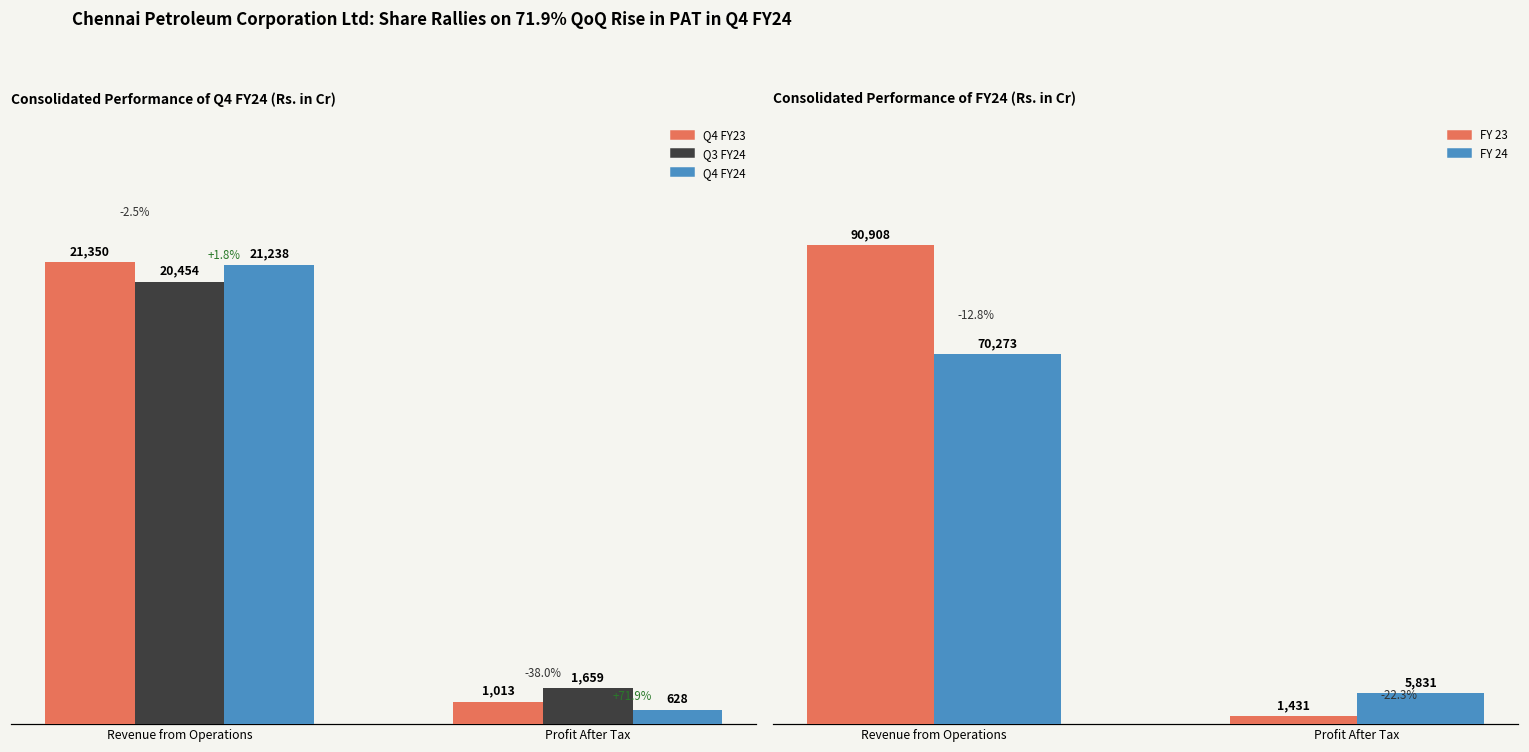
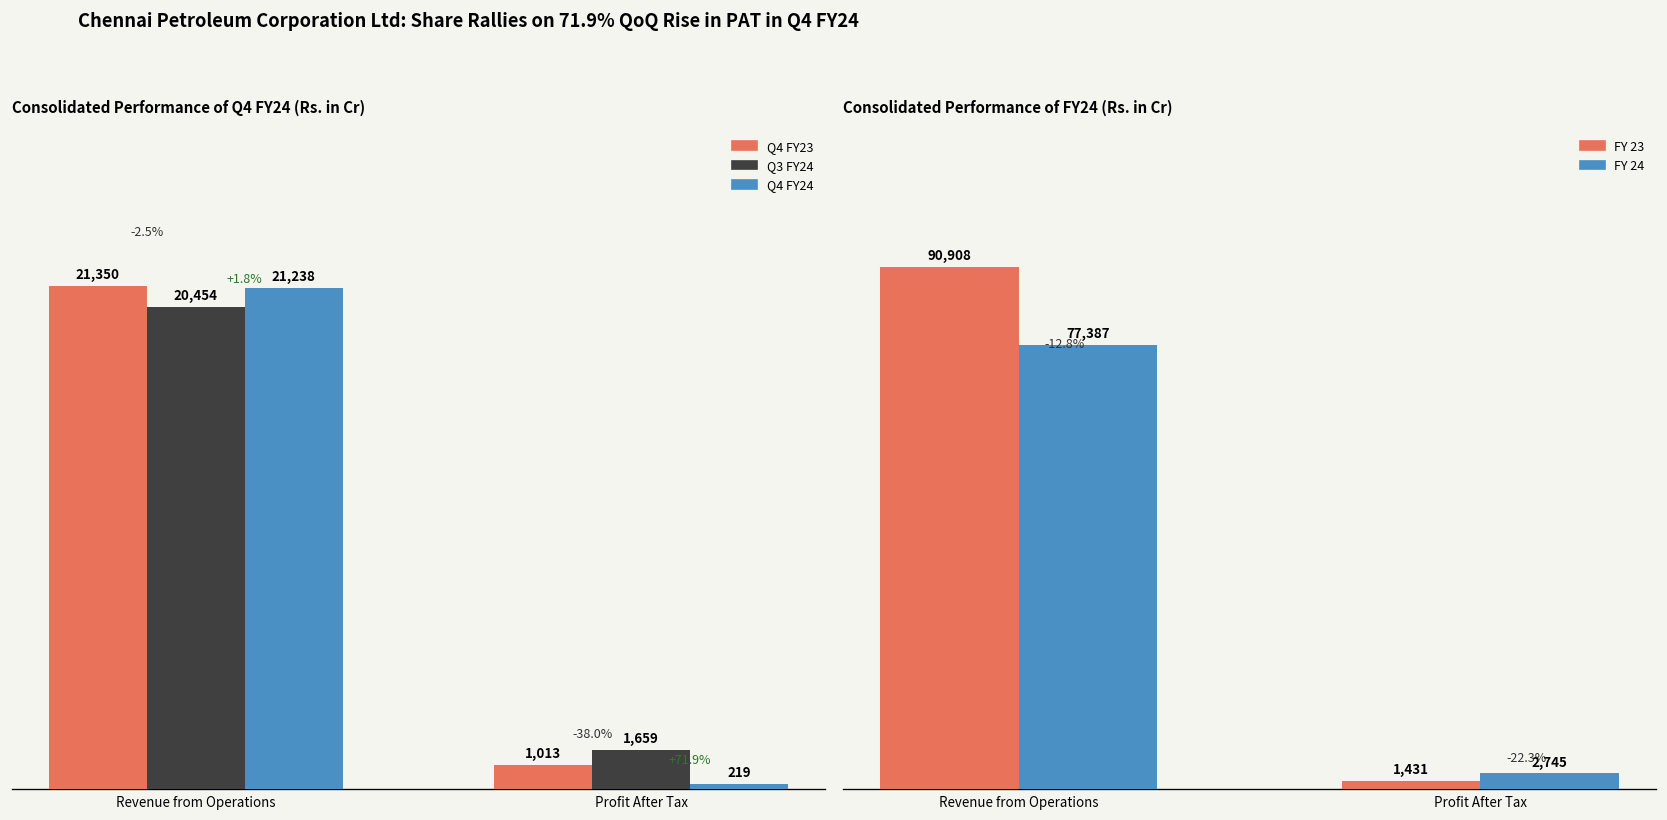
  {
    "Consolidated Performance of Q4 FY24 (Rs. in Cr)": {
      "Q4 FY23": {
        "Revenue from Operations": "21,350",
        "Profit After Tax": "1,013"
      },
      "Q3 FY24": {
        "Revenue from Operations": "20,454",
        "Profit After Tax": "1,659"
      },
      "Q4 FY24": {
        "Revenue from Operations": "21,238",
-       "Profit After Tax": "628"
+       "Profit After Tax": "219"
      }
    },
    "Consolidated Performance of FY24 (Rs. in Cr)": {
      "FY 23": {
        "Revenue from Operations": "90,908",
        "Profit After Tax": "1,431"
      },
      "FY 24": {
-       "Revenue from Operations": "70,273",
-       "Profit After Tax": "5,831"
+       "Revenue from Operations": "77,387",
+       "Profit After Tax": "2,745"
      }
    }
  }
